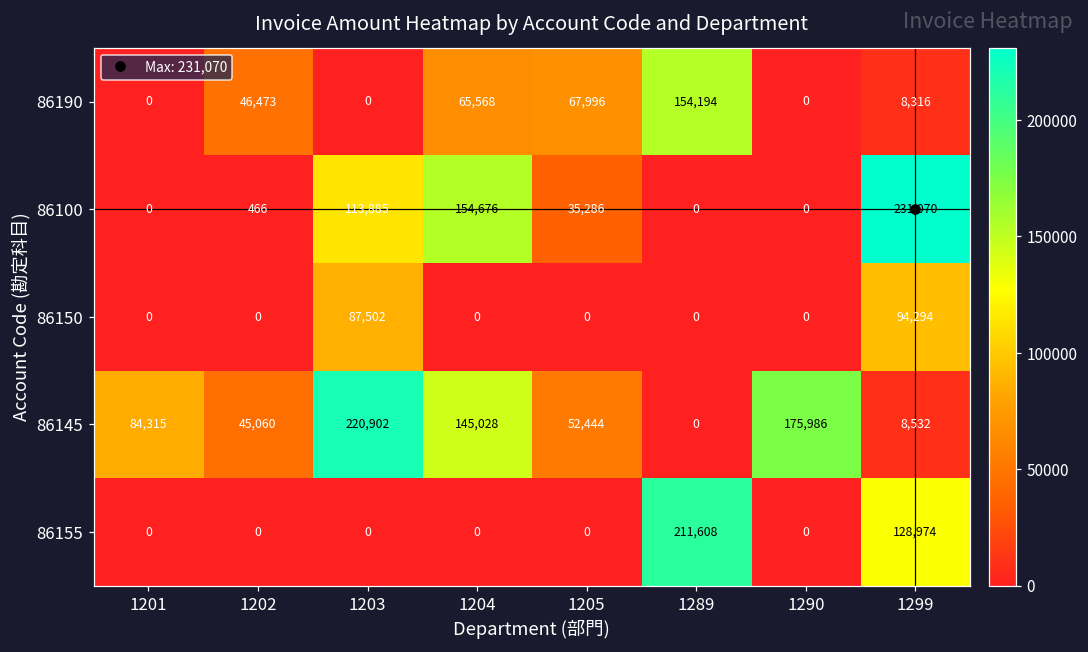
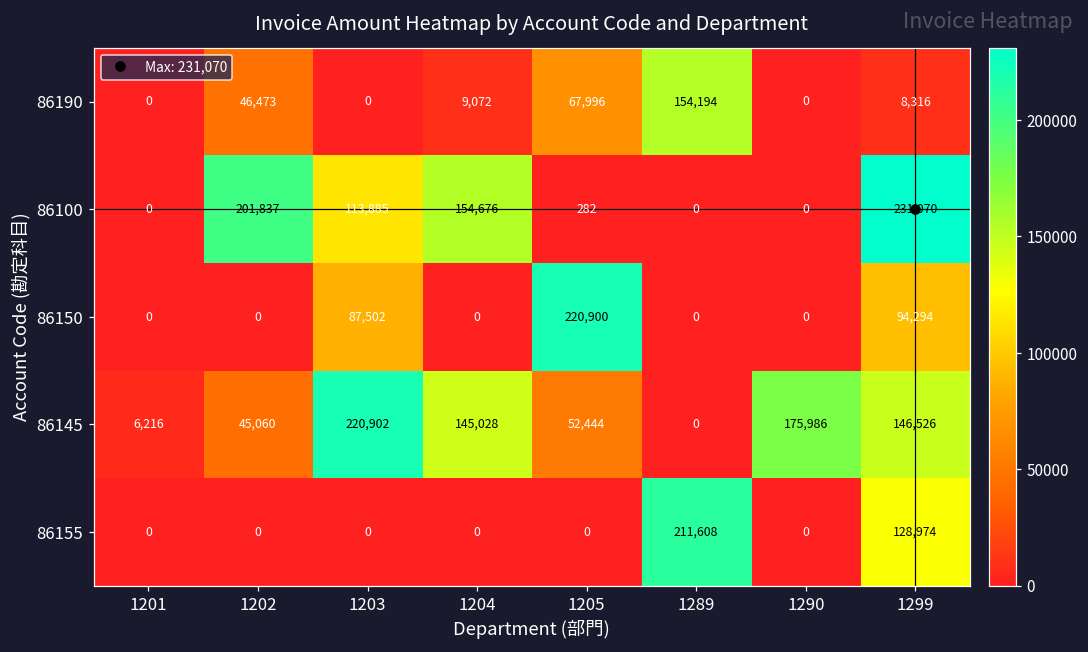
  {
    "86190": {
      "1201": "0",
      "1202": "46,473",
      "1203": "0",
-     "1204": "65,568",
+     "1204": "9,072",
      "1205": "67,996",
      "1289": "154,194",
      "1290": "0",
      "1299": "8,316"
    },
    "86100": {
      "1201": "0",
-     "1202": "466",
+     "1202": "201,837",
      "1203": "113,885",
      "1204": "154,676",
-     "1205": "35,286",
+     "1205": "282",
      "1289": "0",
      "1290": "0"
    },
    "86150": {
      "1201": "0",
      "1202": "0",
      "1203": "87,502",
      "1204": "0",
-     "1205": "0",
+     "1205": "220,900",
      "1289": "0",
      "1290": "0",
      "1299": "94,294"
    },
    "86145": {
-     "1201": "84,315",
+     "1201": "6,216",
      "1202": "45,060",
      "1203": "220,902",
      "1204": "145,028",
      "1205": "52,444",
      "1289": "0",
      "1290": "175,986",
-     "1299": "8,532"
+     "1299": "146,526"
    },
    "86155": {
      "1201": "0",
      "1202": "0",
      "1203": "0",
      "1204": "0",
      "1205": "0",
      "1289": "211,608",
      "1290": "0",
      "1299": "128,974"
    }
  }
